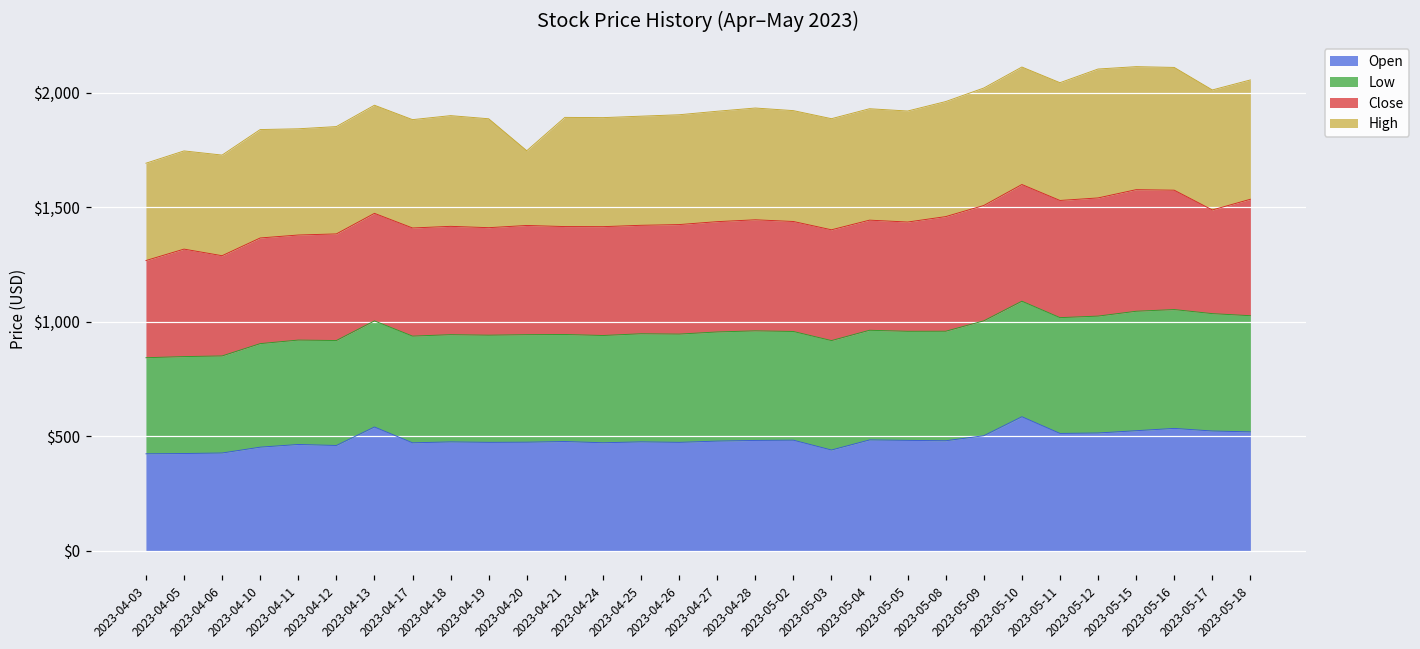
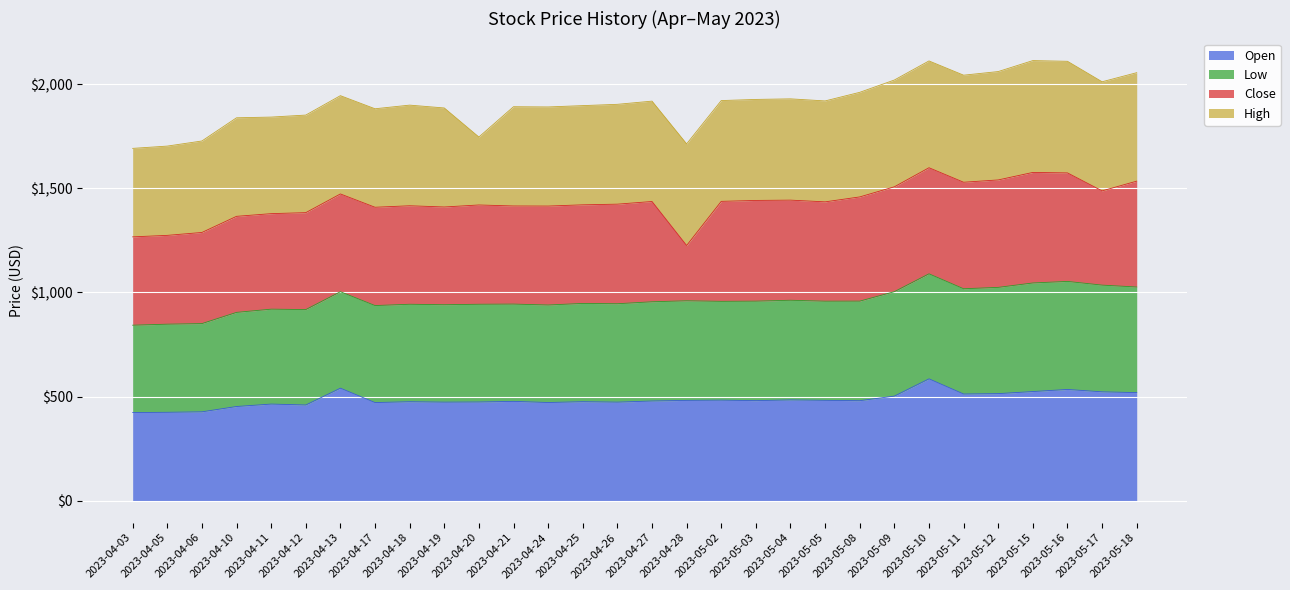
  {
    "Open": {
      "2023-04-03": "$420",
      "2023-04-05": "$420",
      "2023-04-06": "$430",
      "2023-04-10": "$450",
      "2023-04-11": "$460",
      "2023-04-12": "$460",
      "2023-04-13": "$540",
      "2023-04-17": "$470",
      "2023-04-18": "$480",
      "2023-04-19": "$470",
      "2023-04-20": "$470",
      "2023-04-21": "$480",
      "2023-04-24": "$470",
      "2023-04-25": "$480",
      "2023-04-26": "$470",
      "2023-04-27": "$480",
      "2023-04-28": "$480",
      "2023-05-02": "$480",
-     "2023-05-03": "$440",
+     "2023-05-03": "$480",
      "2023-05-04": "$480",
      "2023-05-05": "$480",
      "2023-05-08": "$480",
      "2023-05-09": "$500",
      "2023-05-10": "$580",
      "2023-05-11": "$510",
      "2023-05-12": "$510",
      "2023-05-15": "$520",
      "2023-05-16": "$530",
      "2023-05-17": "$520",
      "2023-05-18": "$520"
    },
    "Low": {
      "2023-04-03": "$420",
      "2023-04-05": "$420",
      "2023-04-06": "$420",
      "2023-04-10": "$450",
      "2023-04-11": "$460",
      "2023-04-12": "$460",
      "2023-04-13": "$460",
      "2023-04-17": "$470",
      "2023-04-18": "$470",
      "2023-04-19": "$470",
      "2023-04-20": "$470",
      "2023-04-21": "$470",
      "2023-04-24": "$470",
      "2023-04-25": "$470",
      "2023-04-26": "$470",
      "2023-04-27": "$480",
      "2023-04-28": "$480",
      "2023-05-02": "$470",
      "2023-05-03": "$480",
      "2023-05-04": "$480",
      "2023-05-05": "$480",
      "2023-05-08": "$480",
      "2023-05-09": "$500",
      "2023-05-10": "$500",
      "2023-05-11": "$510",
      "2023-05-12": "$510",
      "2023-05-15": "$520",
      "2023-05-16": "$520",
      "2023-05-17": "$510",
      "2023-05-18": "$510"
    },
    "Close": {
      "2023-04-03": "$420",
-     "2023-04-05": "$470",
+     "2023-04-05": "$430",
      "2023-04-06": "$440",
      "2023-04-10": "$460",
      "2023-04-11": "$460",
      "2023-04-12": "$470",
      "2023-04-13": "$470",
      "2023-04-17": "$470",
      "2023-04-18": "$470",
      "2023-04-19": "$470",
      "2023-04-20": "$480",
      "2023-04-21": "$470",
      "2023-04-24": "$480",
      "2023-04-25": "$470",
      "2023-04-26": "$480",
      "2023-04-27": "$480",
-     "2023-04-28": "$480",
+     "2023-04-28": "$270",
      "2023-05-02": "$480",
      "2023-05-03": "$480",
      "2023-05-04": "$480",
      "2023-05-05": "$480",
      "2023-05-08": "$500",
      "2023-05-09": "$500",
      "2023-05-10": "$510",
      "2023-05-11": "$510",
      "2023-05-12": "$520",
      "2023-05-15": "$530",
      "2023-05-16": "$520",
      "2023-05-17": "$450",
      "2023-05-18": "$510"
    },
    "High": {
      "2023-04-03": "$420",
      "2023-04-05": "$430",
      "2023-04-06": "$440",
      "2023-04-10": "$470",
      "2023-04-11": "$460",
      "2023-04-12": "$470",
      "2023-04-13": "$470",
      "2023-04-17": "$470",
      "2023-04-18": "$480",
      "2023-04-19": "$480",
      "2023-04-20": "$330",
      "2023-04-21": "$480",
      "2023-04-24": "$480",
      "2023-04-25": "$480",
      "2023-04-26": "$480",
      "2023-04-27": "$480",
      "2023-04-28": "$490",
      "2023-05-02": "$480",
      "2023-05-03": "$490",
      "2023-05-04": "$490",
      "2023-05-05": "$480",
      "2023-05-08": "$500",
      "2023-05-09": "$510",
      "2023-05-10": "$510",
      "2023-05-11": "$510",
-     "2023-05-12": "$560",
+     "2023-05-12": "$520",
      "2023-05-15": "$540",
      "2023-05-16": "$540",
      "2023-05-17": "$520",
      "2023-05-18": "$520"
    }
  }
